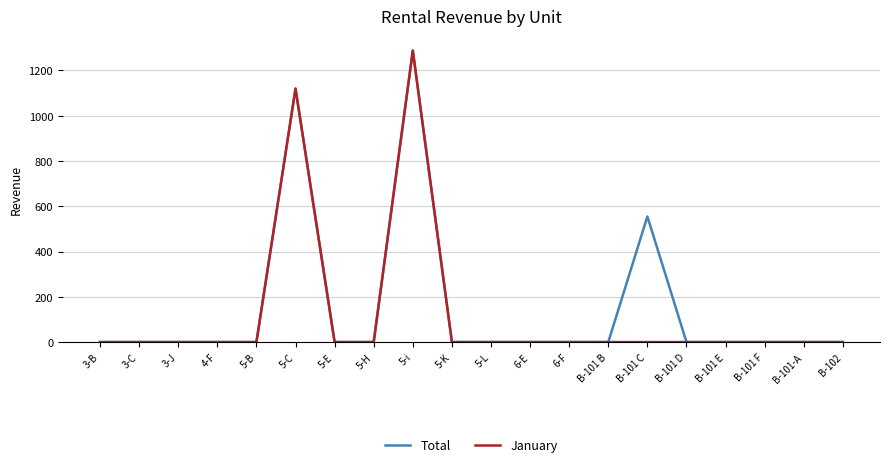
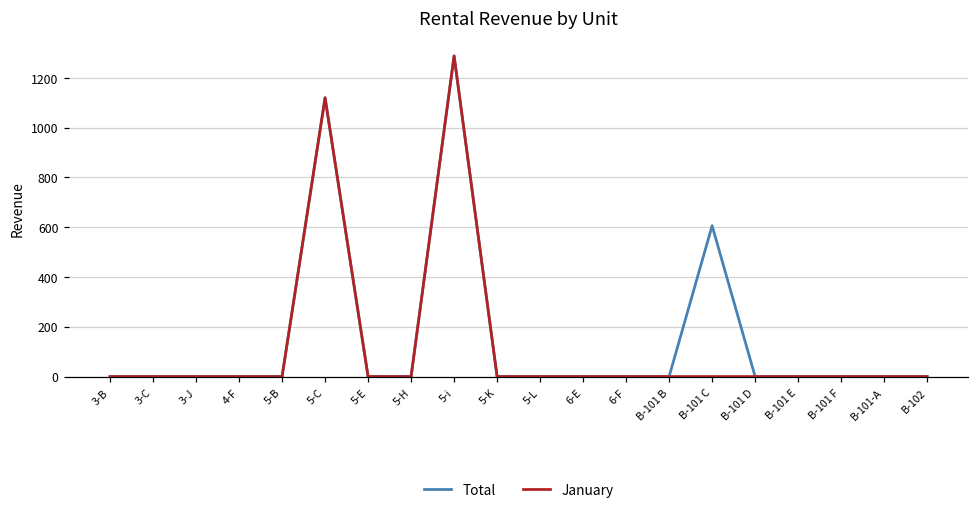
  {
    "Total": {
-     "B-101 C": 560
+     "B-101 C": 610
    },
    "January": {
      "B-101 C": 0
    }
  }
